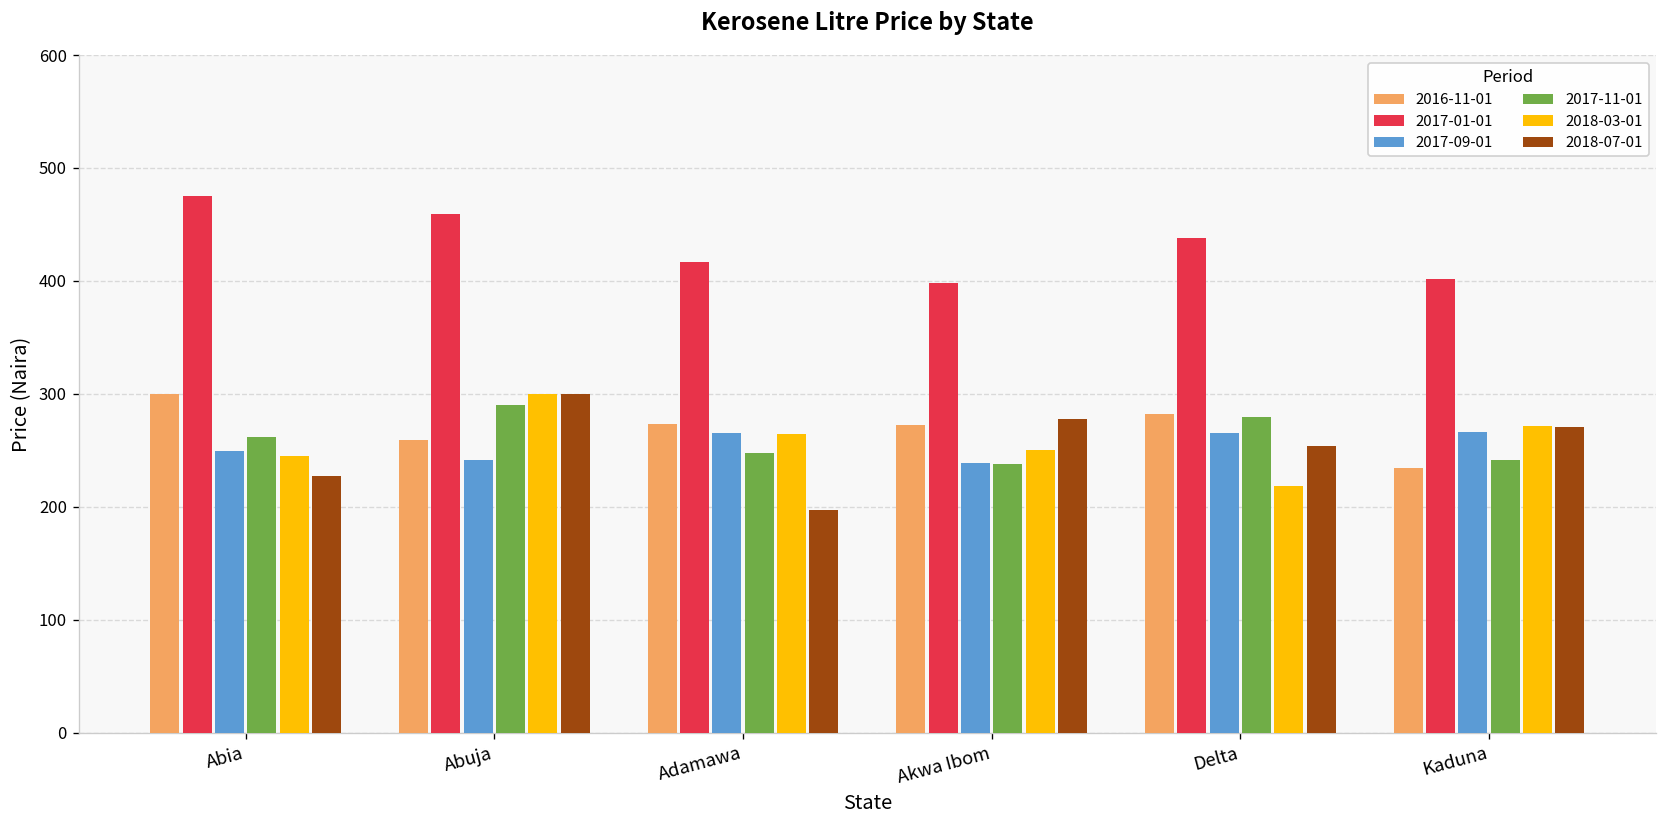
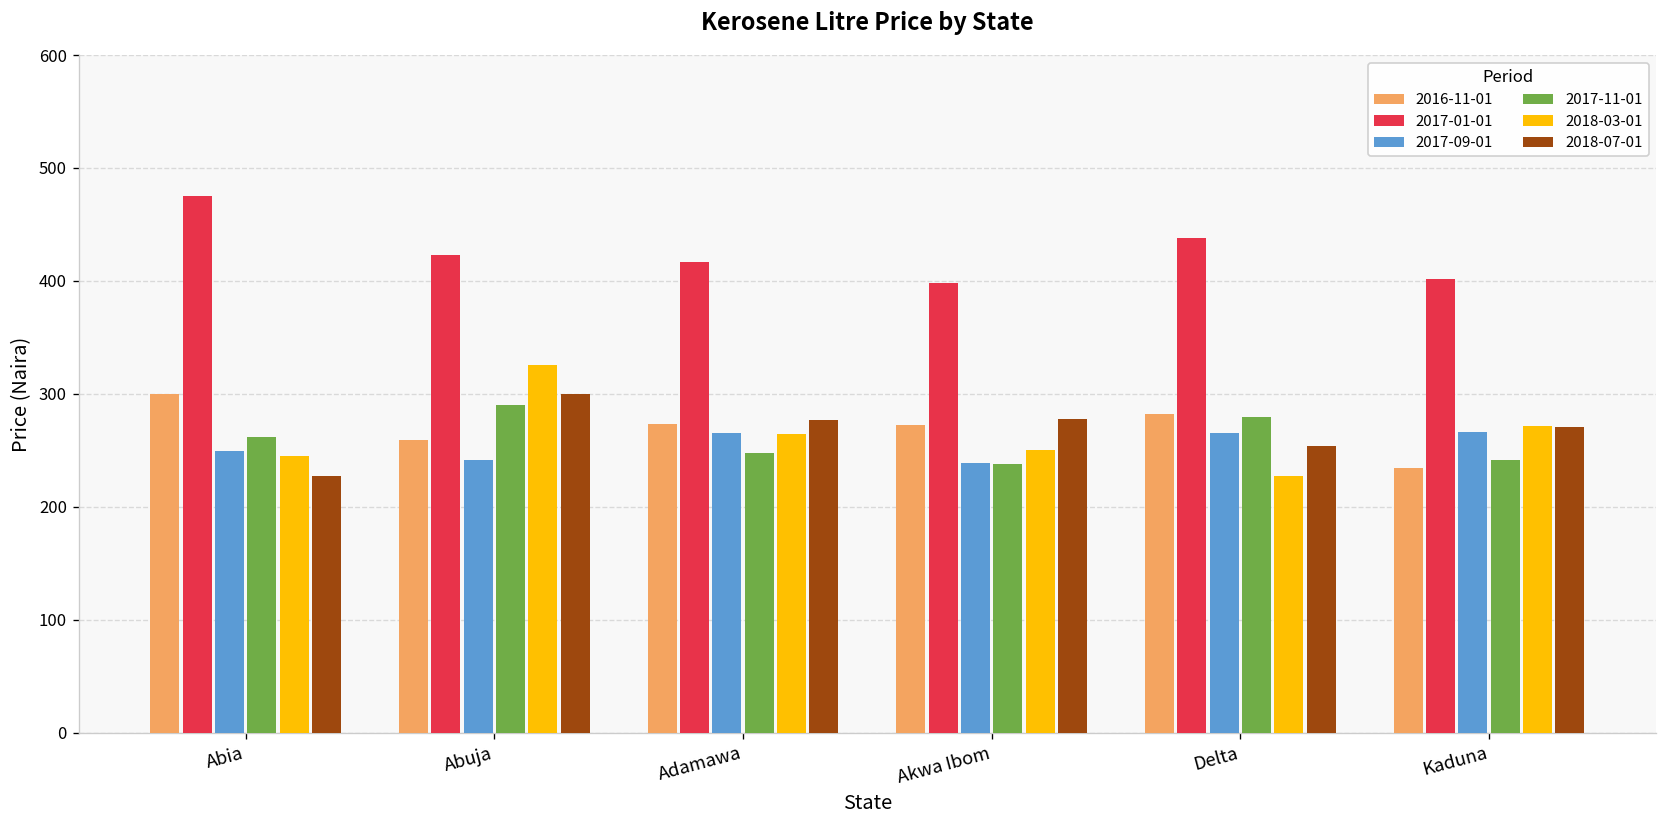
  {
    "2016-11-01": {
      "Abia": 300,
      "Abuja": 260,
      "Adamawa": 270,
      "Akwa Ibom": 270,
      "Delta": 280,
      "Kaduna": 230
    },
    "2017-01-01": {
      "Abia": 480,
-     "Abuja": 460,
+     "Abuja": 420,
      "Adamawa": 420,
      "Akwa Ibom": 400,
      "Delta": 440,
      "Kaduna": 400
    },
    "2017-09-01": {
      "Abia": 250,
      "Abuja": 240,
      "Adamawa": 270,
      "Akwa Ibom": 240,
      "Delta": 270,
      "Kaduna": 270
    },
    "2017-11-01": {
      "Abia": 260,
      "Abuja": 290,
      "Adamawa": 250,
      "Akwa Ibom": 240,
      "Delta": 280,
      "Kaduna": 240
    },
    "2018-03-01": {
      "Abia": 250,
-     "Abuja": 300,
+     "Abuja": 330,
      "Adamawa": 270,
      "Akwa Ibom": 250,
-     "Delta": 220,
+     "Delta": 230,
      "Kaduna": 270
    },
    "2018-07-01": {
      "Abia": 230,
      "Abuja": 300,
-     "Adamawa": 200,
+     "Adamawa": 280,
      "Akwa Ibom": 280,
      "Delta": 250,
      "Kaduna": 270
    }
  }
